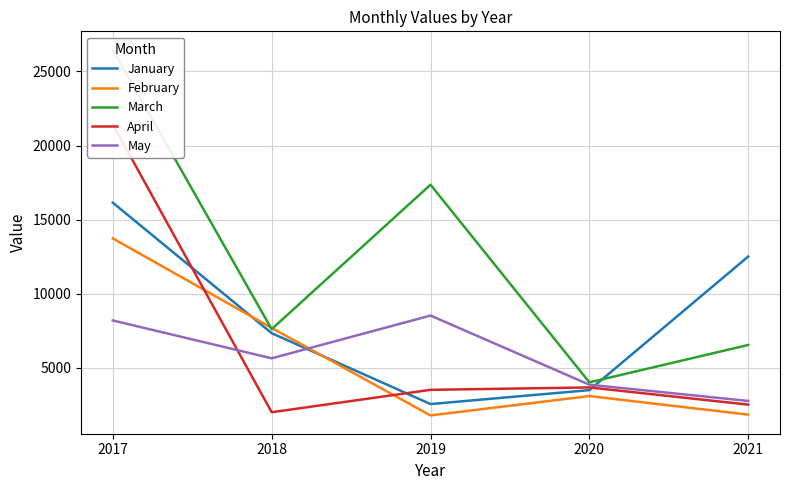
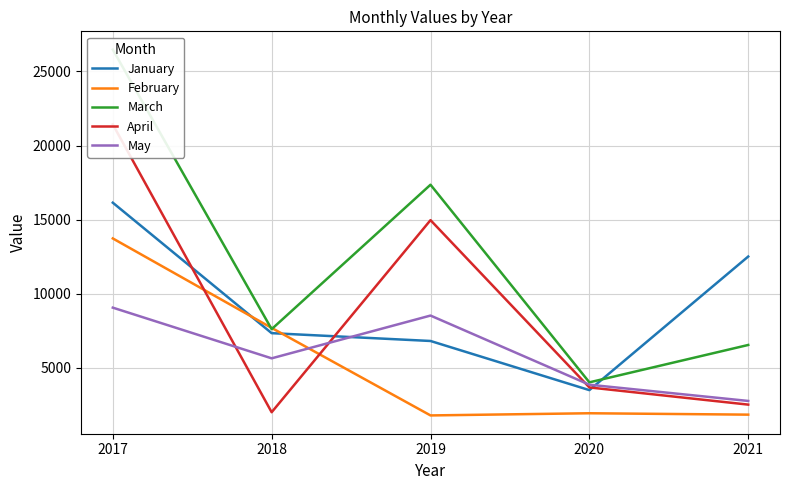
  {
    "January": {
      "2017": 16100,
      "2018": 7300,
-     "2019": 2500,
+     "2019": 6800,
      "2020": 3500,
      "2021": 12500
    },
    "February": {
      "2017": 13700,
      "2019": 1800,
-     "2020": 3100,
+     "2020": 1900,
      "2021": 1800
    },
    "March": {
      "2019": 17400,
      "2021": 6500
    },
    "April": {
      "2018": 2000,
-     "2019": 3500,
+     "2019": 15000,
      "2020": 3700,
      "2021": 2500
    },
    "May": {
-     "2017": 8200,
+     "2017": 9100,
      "2018": 5600,
      "2019": 8500,
      "2021": 2800
    }
  }
